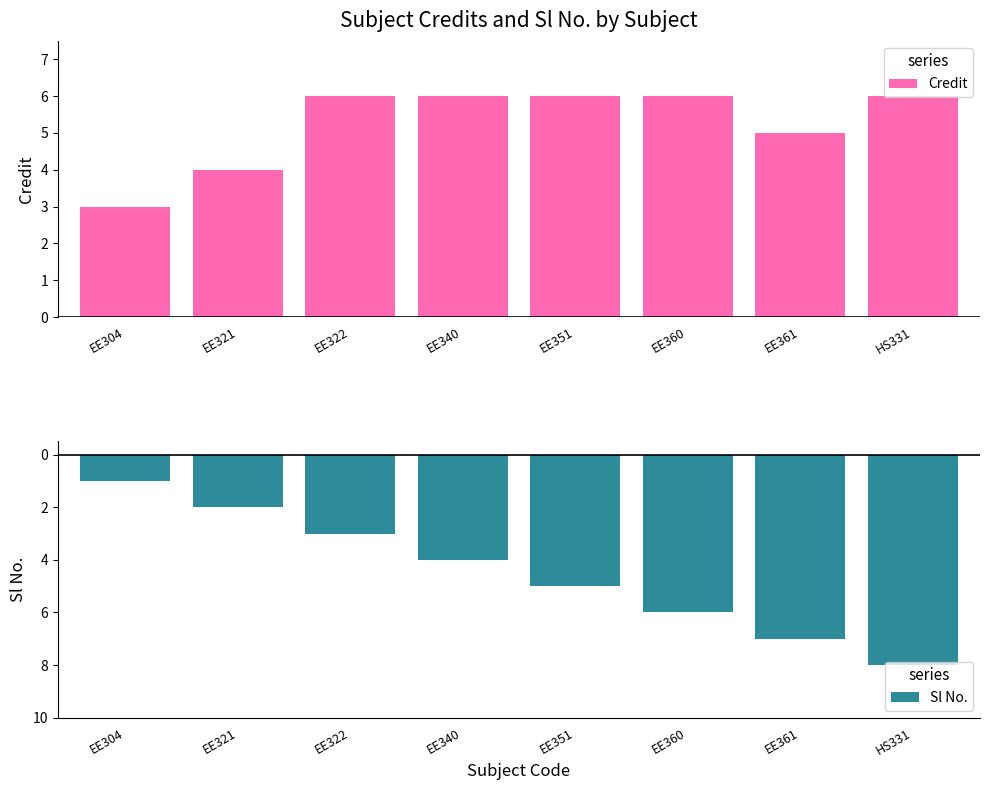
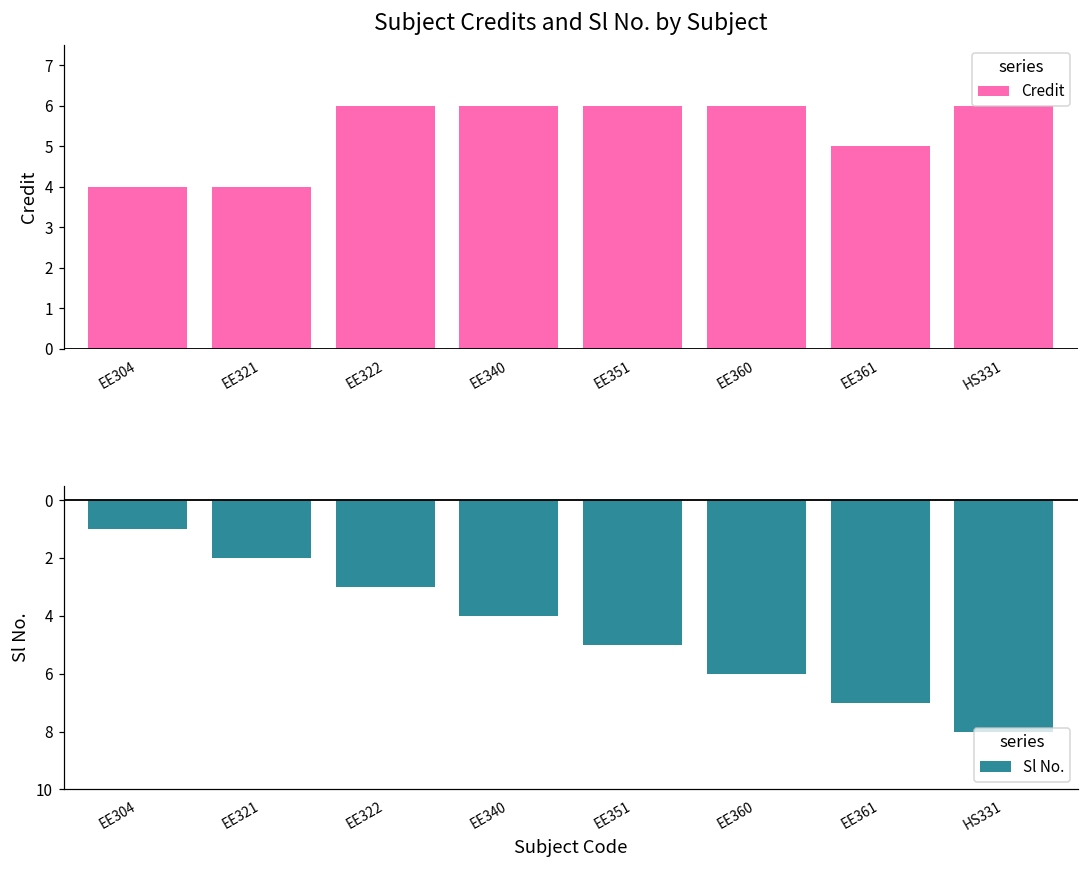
  {
    "Subject Credits and Sl No. by Subject": {
-     "EE304": 3,
+     "EE304": 4,
      "EE321": 4,
      "EE322": 6,
      "EE340": 6,
      "EE351": 6,
      "EE360": 6,
      "EE361": 5
    }
  }
